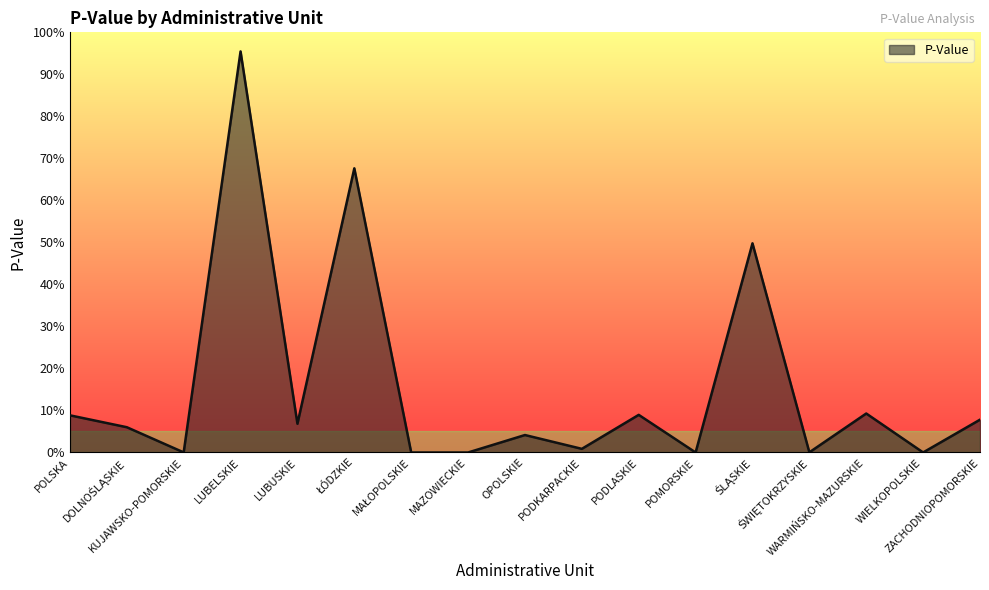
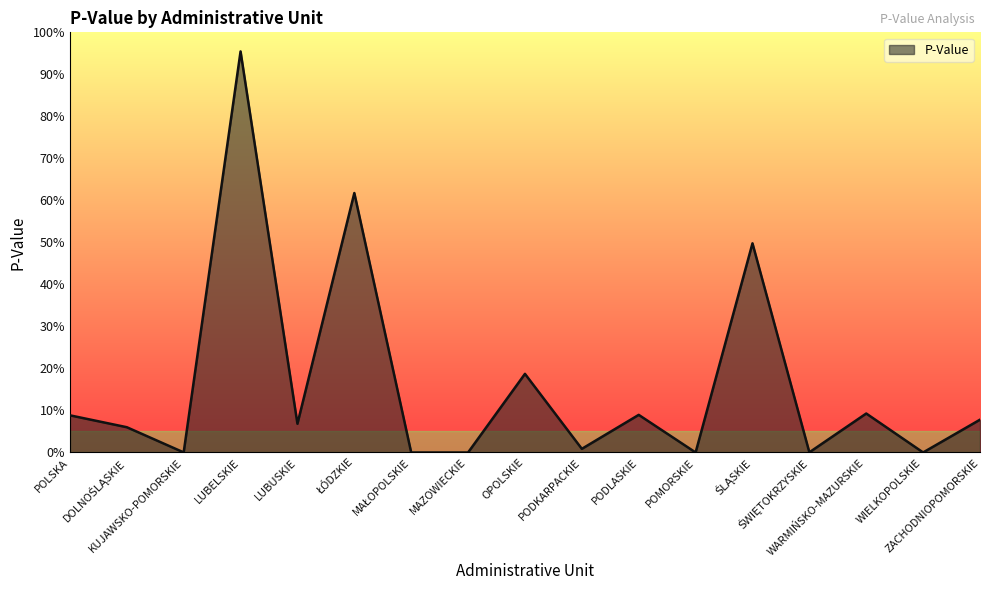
  {
    "POLSKA": "9%",
    "DOLNOŚLĄSKIE": "6%",
    "KUJAWSKO-POMORSKIE": "0%",
    "LUBELSKIE": "95%",
    "LUBUSKIE": "7%",
-   "ŁÓDZKIE": "68%",
+   "ŁÓDZKIE": "62%",
    "MAŁOPOLSKIE": "0%",
    "MAZOWIECKIE": "0%",
-   "OPOLSKIE": "4%",
+   "OPOLSKIE": "19%",
    "PODKARPACKIE": "1%",
    "PODLASKIE": "9%",
    "POMORSKIE": "0%",
    "ŚLĄSKIE": "50%",
    "ŚWIĘTOKRZYSKIE": "0%",
    "WARMIŃSKO-MAZURSKIE": "9%",
    "WIELKOPOLSKIE": "0%",
    "ZACHODNIOPOMORSKIE": "8%"
  }
